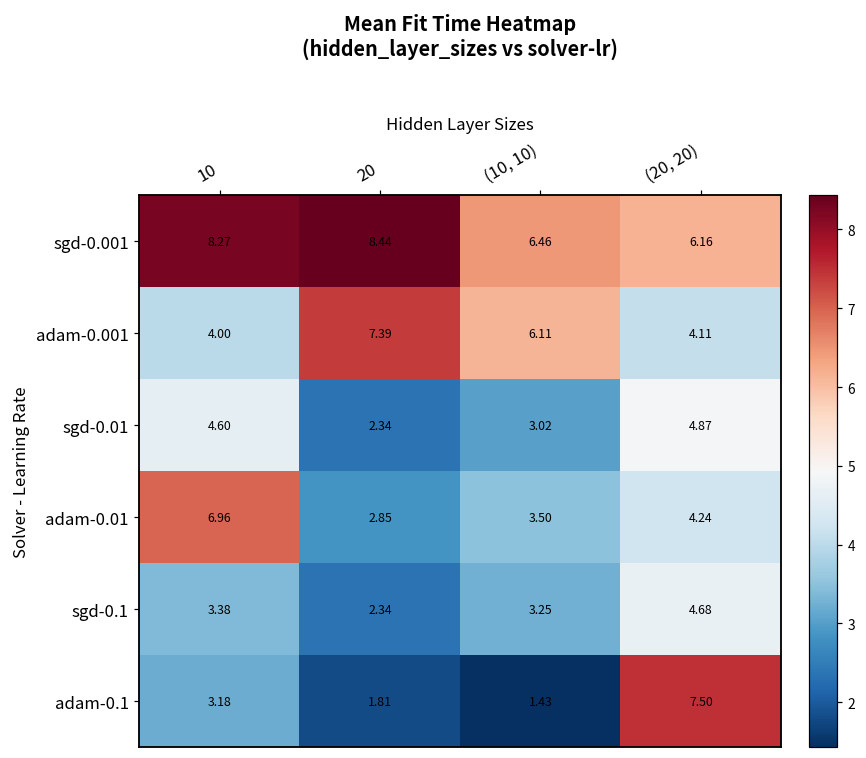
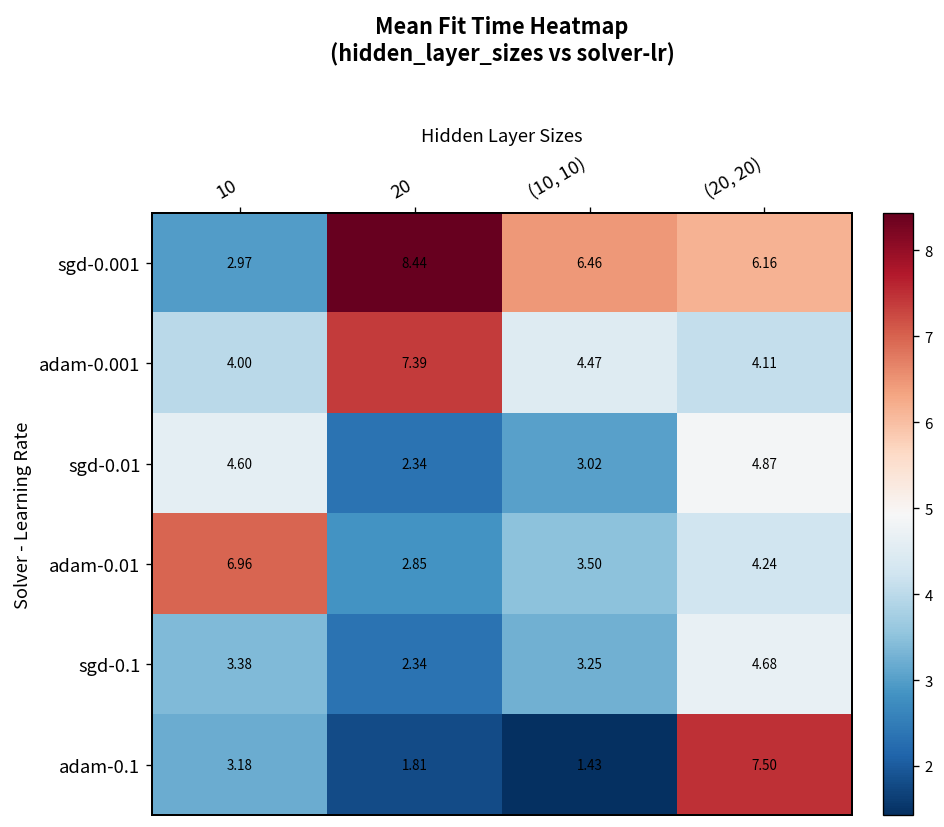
  {
    "sgd-0.001": {
-     "10": 8.27,
+     "10": 2.97,
      "20": 8.44,
      "(10, 10)": 6.46,
      "(20, 20)": 6.16
    },
    "adam-0.001": {
      "10": 4.00,
      "20": 7.39,
-     "(10, 10)": 6.11,
+     "(10, 10)": 4.47,
      "(20, 20)": 4.11
    },
    "sgd-0.01": {
      "10": 4.60,
      "20": 2.34,
      "(10, 10)": 3.02,
      "(20, 20)": 4.87
    },
    "adam-0.01": {
      "10": 6.96,
      "20": 2.85,
      "(10, 10)": 3.50,
      "(20, 20)": 4.24
    },
    "sgd-0.1": {
      "10": 3.38,
      "20": 2.34,
      "(10, 10)": 3.25,
      "(20, 20)": 4.68
    },
    "adam-0.1": {
      "10": 3.18,
      "20": 1.81,
      "(10, 10)": 1.43,
      "(20, 20)": 7.50
    }
  }
